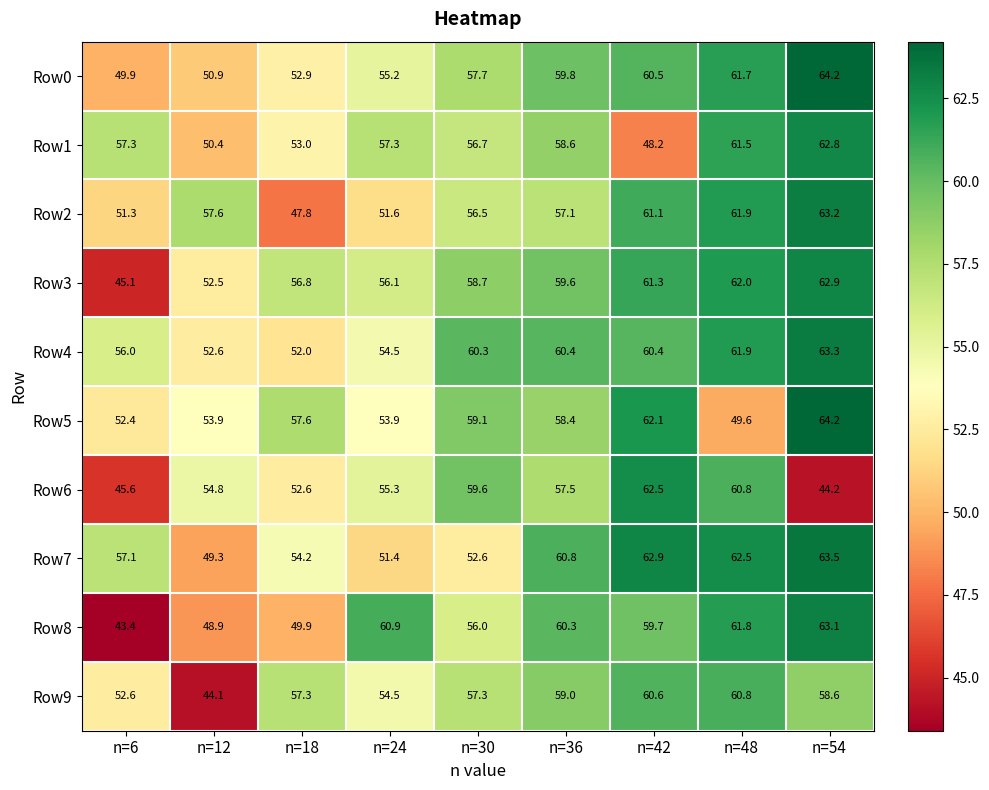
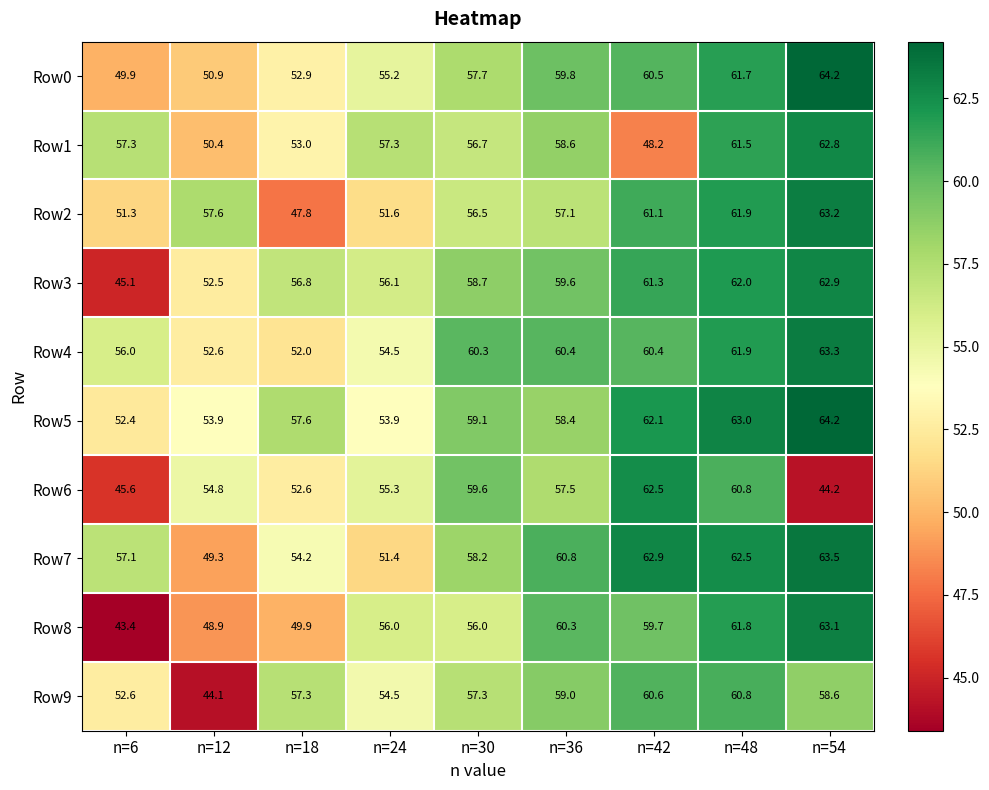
  {
    "Row0": {
      "n=6": 49.9,
      "n=12": 50.9,
      "n=18": 52.9,
      "n=24": 55.2,
      "n=30": 57.7,
      "n=36": 59.8,
      "n=42": 60.5,
      "n=48": 61.7,
      "n=54": 64.2
    },
    "Row1": {
      "n=6": 57.3,
      "n=12": 50.4,
      "n=18": 53.0,
      "n=24": 57.3,
      "n=30": 56.7,
      "n=36": 58.6,
      "n=42": 48.2,
      "n=48": 61.5,
      "n=54": 62.8
    },
    "Row2": {
      "n=6": 51.3,
      "n=12": 57.6,
      "n=18": 47.8,
      "n=24": 51.6,
      "n=30": 56.5,
      "n=36": 57.1,
      "n=42": 61.1,
      "n=48": 61.9,
      "n=54": 63.2
    },
    "Row3": {
      "n=6": 45.1,
      "n=12": 52.5,
      "n=18": 56.8,
      "n=24": 56.1,
      "n=30": 58.7,
      "n=36": 59.6,
      "n=42": 61.3,
      "n=48": 62.0,
      "n=54": 62.9
    },
    "Row4": {
      "n=6": 56.0,
      "n=12": 52.6,
      "n=18": 52.0,
      "n=24": 54.5,
      "n=30": 60.3,
      "n=36": 60.4,
      "n=42": 60.4,
      "n=48": 61.9,
      "n=54": 63.3
    },
    "Row5": {
      "n=6": 52.4,
      "n=12": 53.9,
      "n=18": 57.6,
      "n=24": 53.9,
      "n=30": 59.1,
      "n=36": 58.4,
      "n=42": 62.1,
-     "n=48": 49.6,
+     "n=48": 63.0,
      "n=54": 64.2
    },
    "Row6": {
      "n=6": 45.6,
      "n=12": 54.8,
      "n=18": 52.6,
      "n=24": 55.3,
      "n=30": 59.6,
      "n=36": 57.5,
      "n=42": 62.5,
      "n=48": 60.8,
      "n=54": 44.2
    },
    "Row7": {
      "n=6": 57.1,
      "n=12": 49.3,
      "n=18": 54.2,
      "n=24": 51.4,
-     "n=30": 52.6,
+     "n=30": 58.2,
      "n=36": 60.8,
      "n=42": 62.9,
      "n=48": 62.5,
      "n=54": 63.5
    },
    "Row8": {
      "n=6": 43.4,
      "n=12": 48.9,
      "n=18": 49.9,
-     "n=24": 60.9,
+     "n=24": 56.0,
      "n=30": 56.0,
      "n=36": 60.3,
      "n=42": 59.7,
      "n=48": 61.8,
      "n=54": 63.1
    },
    "Row9": {
      "n=6": 52.6,
      "n=12": 44.1,
      "n=18": 57.3,
      "n=24": 54.5,
      "n=30": 57.3,
      "n=36": 59.0,
      "n=42": 60.6,
      "n=48": 60.8,
      "n=54": 58.6
    }
  }
